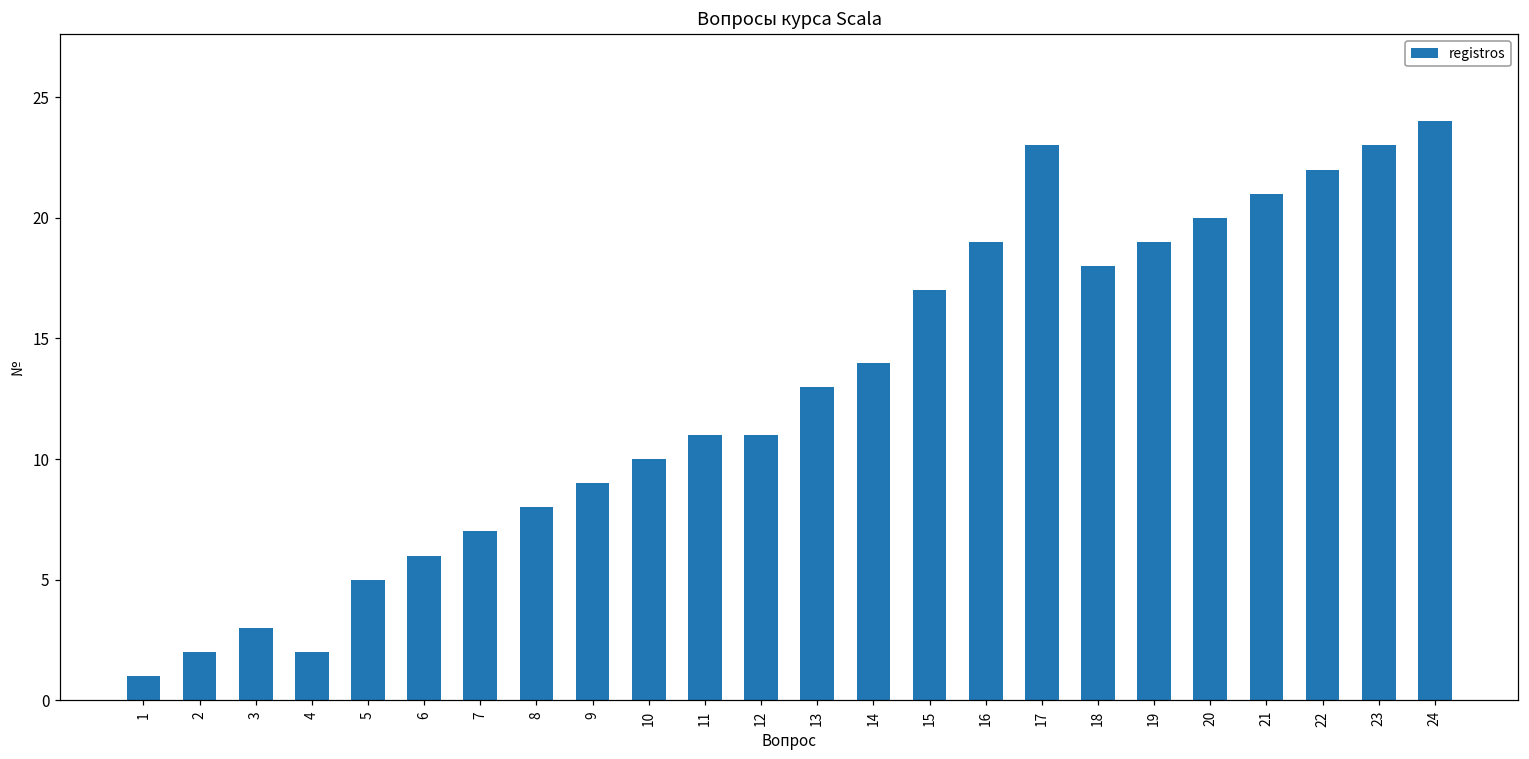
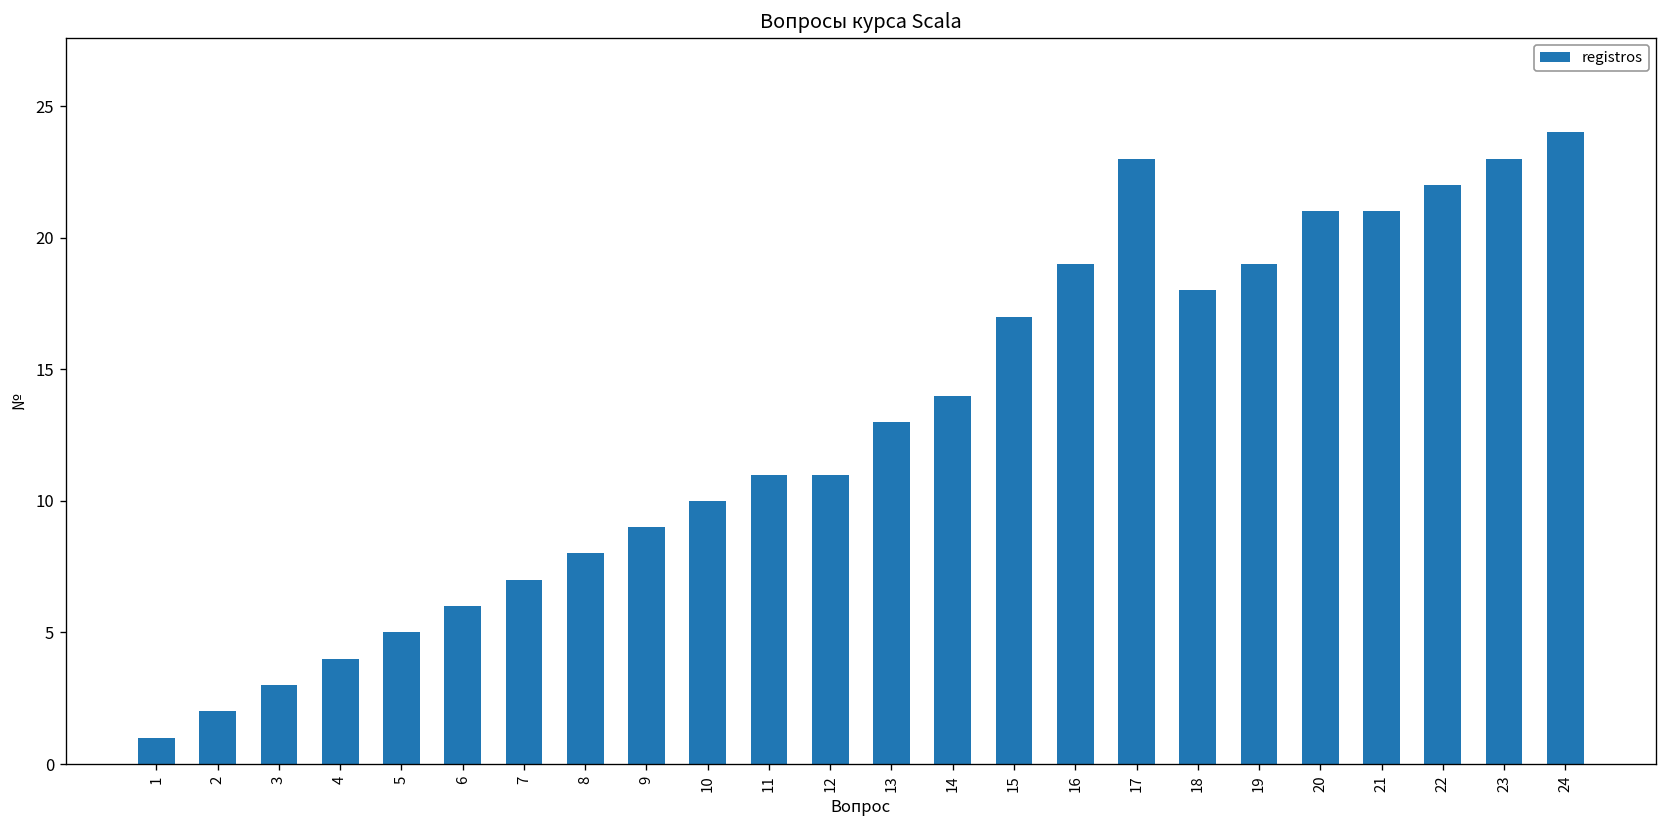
  {
    "1": 1,
    "2": 2,
    "3": 3,
-   "4": 2,
+   "4": 4,
    "5": 5,
    "6": 6,
    "7": 7,
    "8": 8,
    "9": 9,
    "10": 10,
    "11": 11,
    "12": 11,
    "13": 13,
    "14": 14,
    "15": 17,
    "16": 19,
    "17": 23,
    "18": 18,
    "19": 19,
-   "20": 20,
+   "20": 21,
    "21": 21,
    "22": 22,
    "23": 23,
    "24": 24
  }
